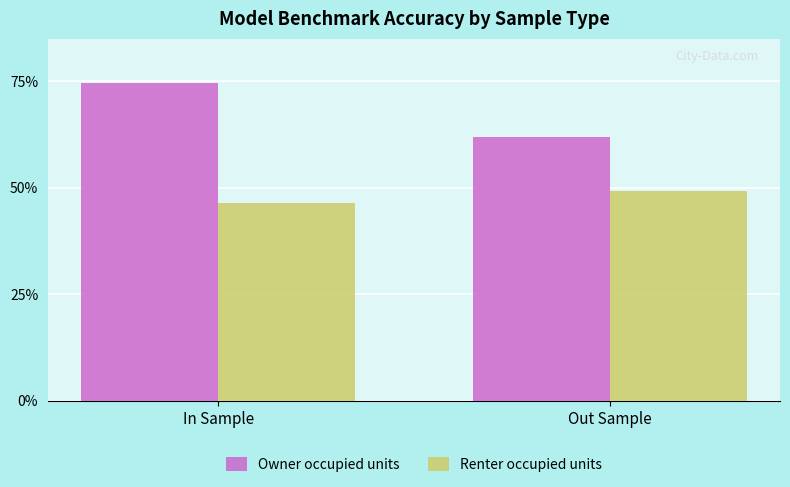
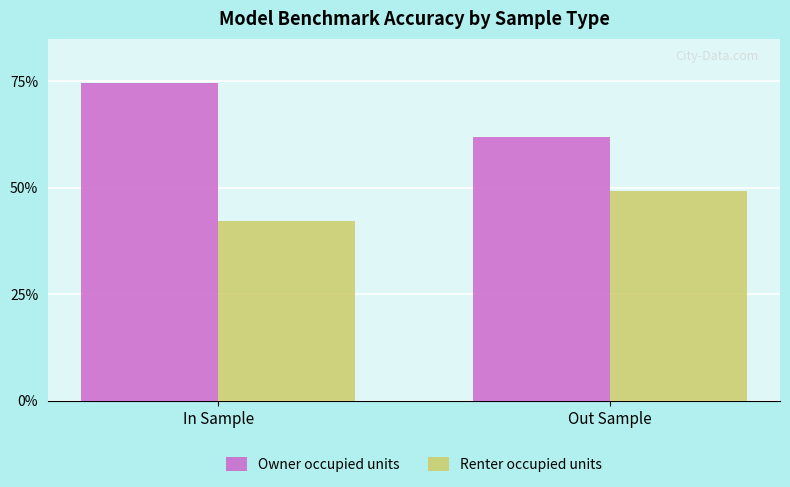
  {
    "Owner occupied units": {
      "In Sample": "75%",
      "Out Sample": "62%"
    },
    "Renter occupied units": {
-     "In Sample": "46%",
+     "In Sample": "42%",
      "Out Sample": "49%"
    }
  }
